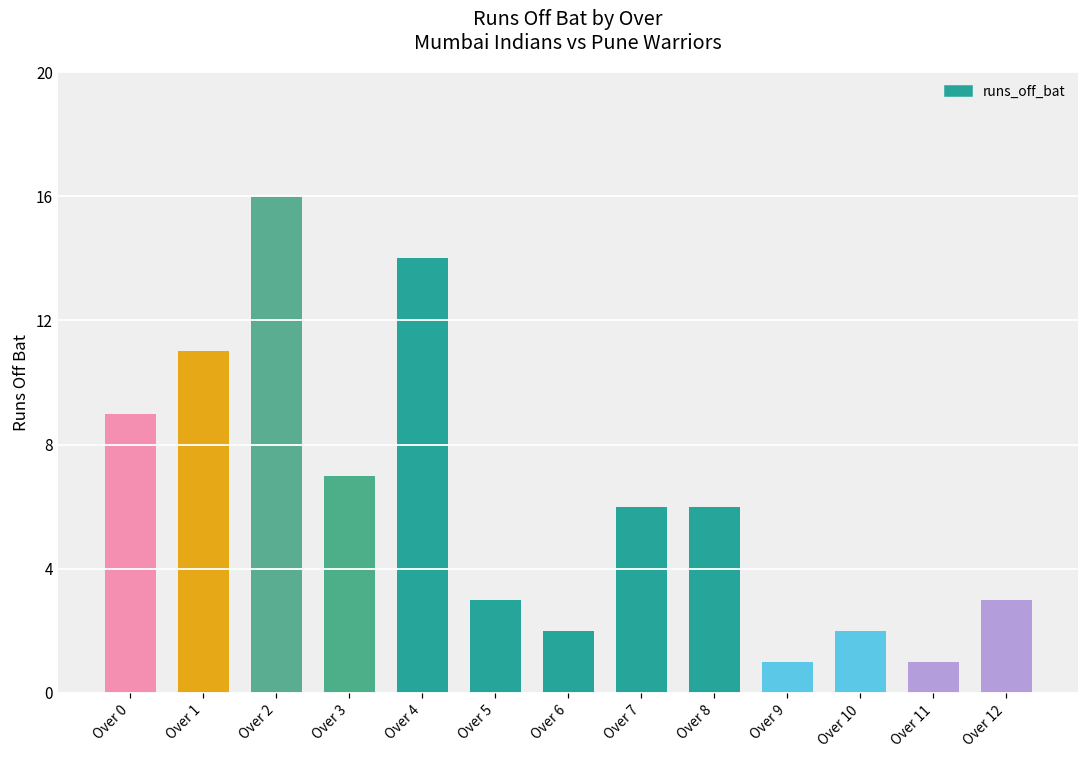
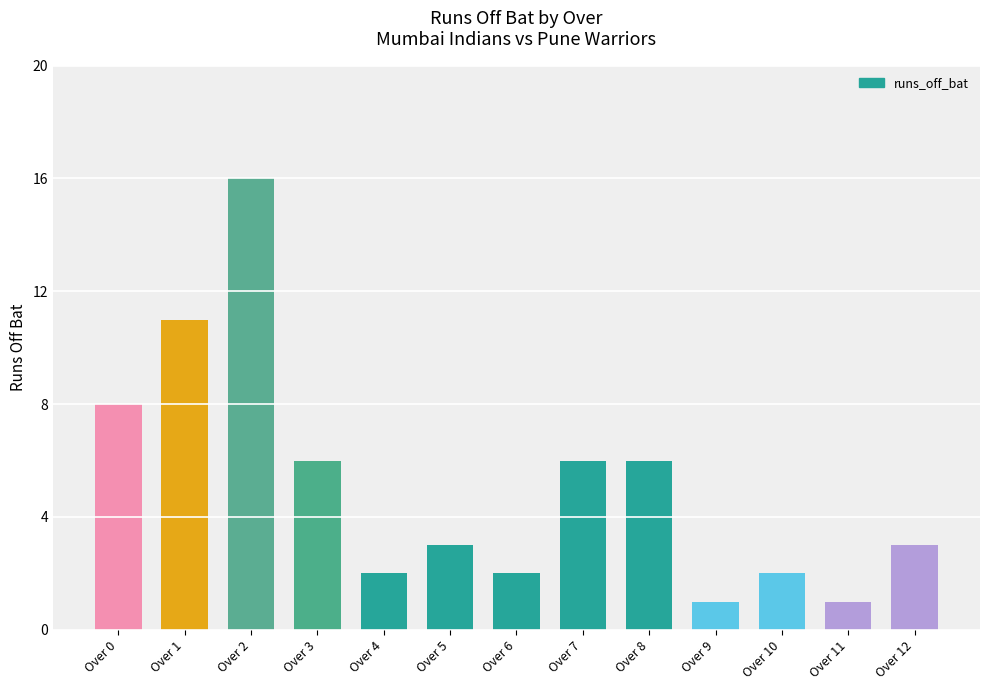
  {
-   "Over 0": 9,
+   "Over 0": 8,
    "Over 1": 11,
    "Over 2": 16,
-   "Over 3": 7,
-   "Over 4": 14,
+   "Over 3": 6,
+   "Over 4": 2,
    "Over 5": 3,
    "Over 6": 2,
    "Over 7": 6,
    "Over 8": 6,
    "Over 9": 1,
    "Over 10": 2,
    "Over 11": 1,
    "Over 12": 3
  }
